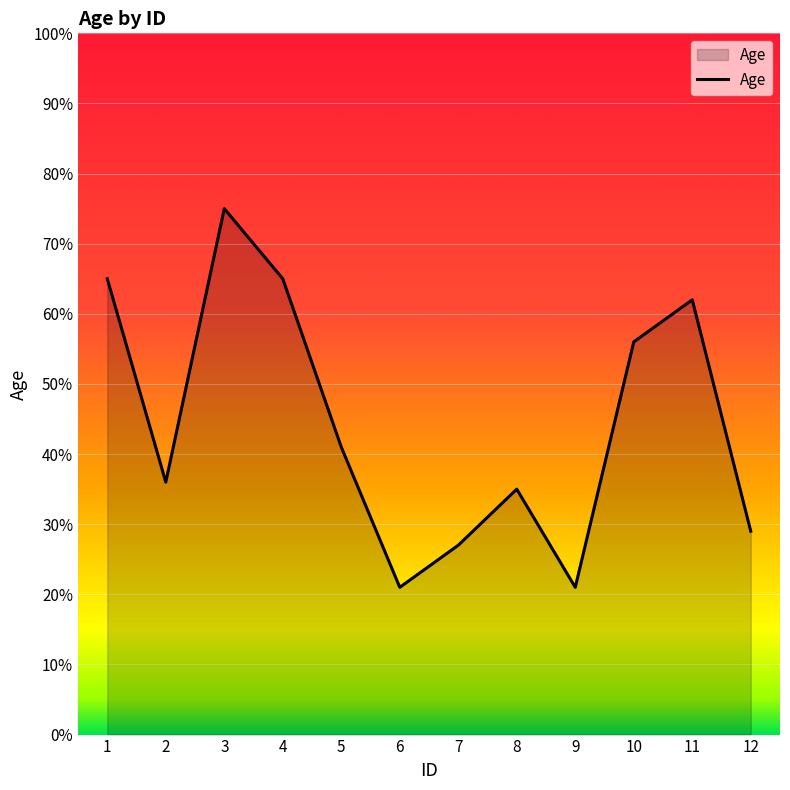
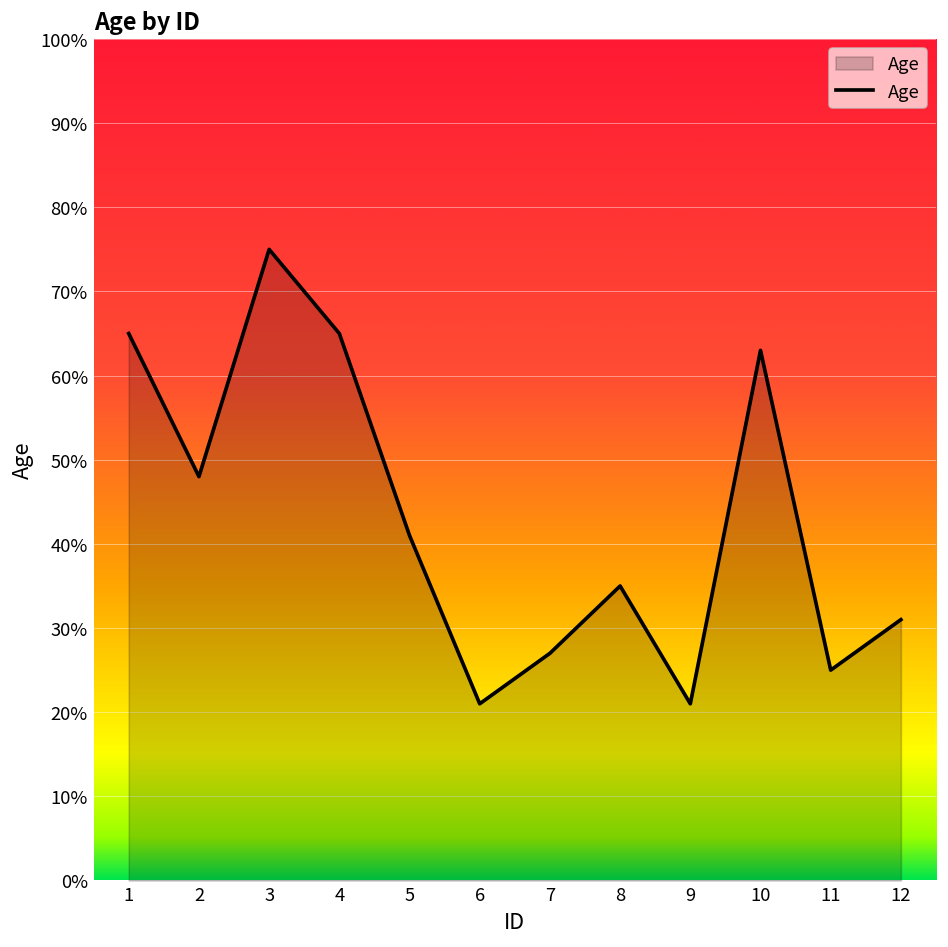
  {
    "1": "65%",
-   "2": "36%",
+   "2": "48%",
    "3": "75%",
    "4": "65%",
    "5": "41%",
    "6": "21%",
    "7": "27%",
    "8": "35%",
    "9": "21%",
-   "10": "56%",
-   "11": "62%",
-   "12": "29%"
+   "10": "63%",
+   "11": "25%",
+   "12": "31%"
  }
